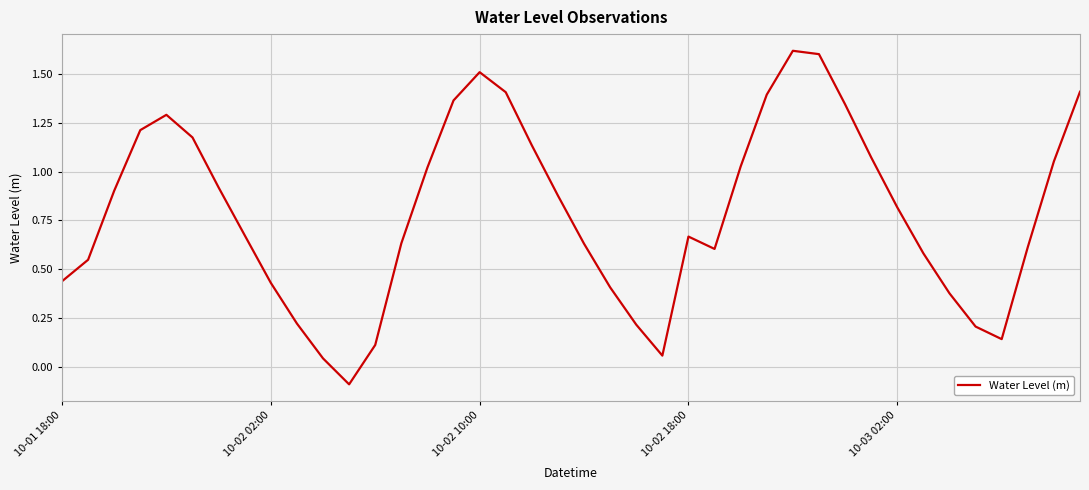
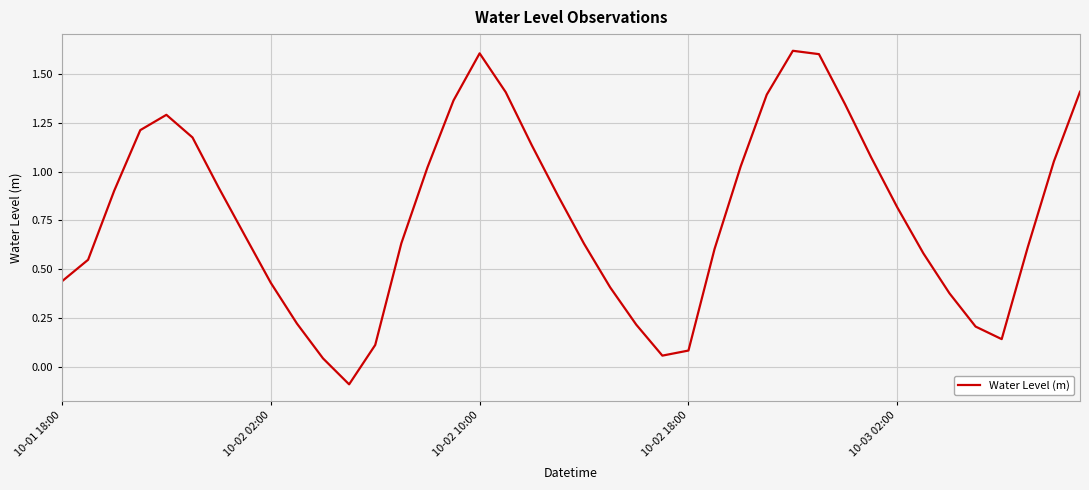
  {
    "10-01 18:00": 0.44,
    "10-02 02:00": 0.43,
-   "10-02 10:00": 1.51,
-   "10-02 18:00": 0.67,
+   "10-02 10:00": 1.60,
+   "10-02 18:00": 0.09,
    "10-03 02:00": 0.82
  }
